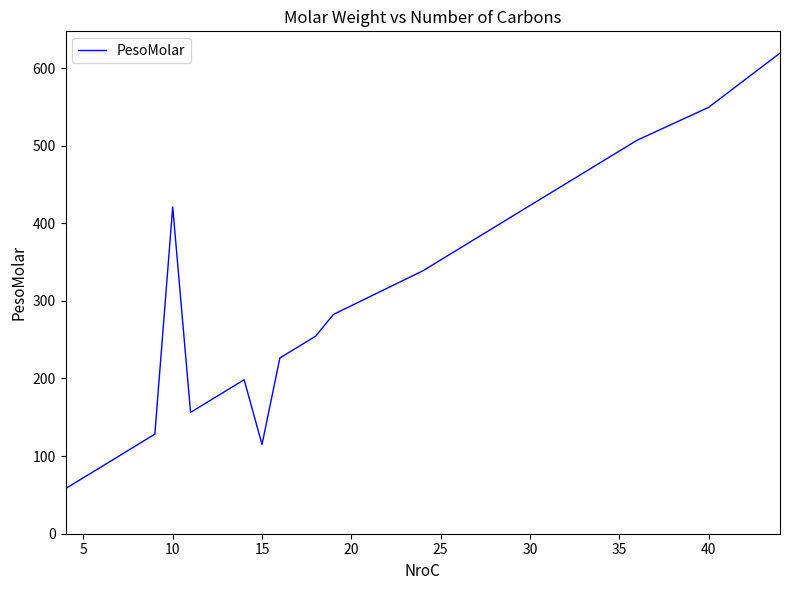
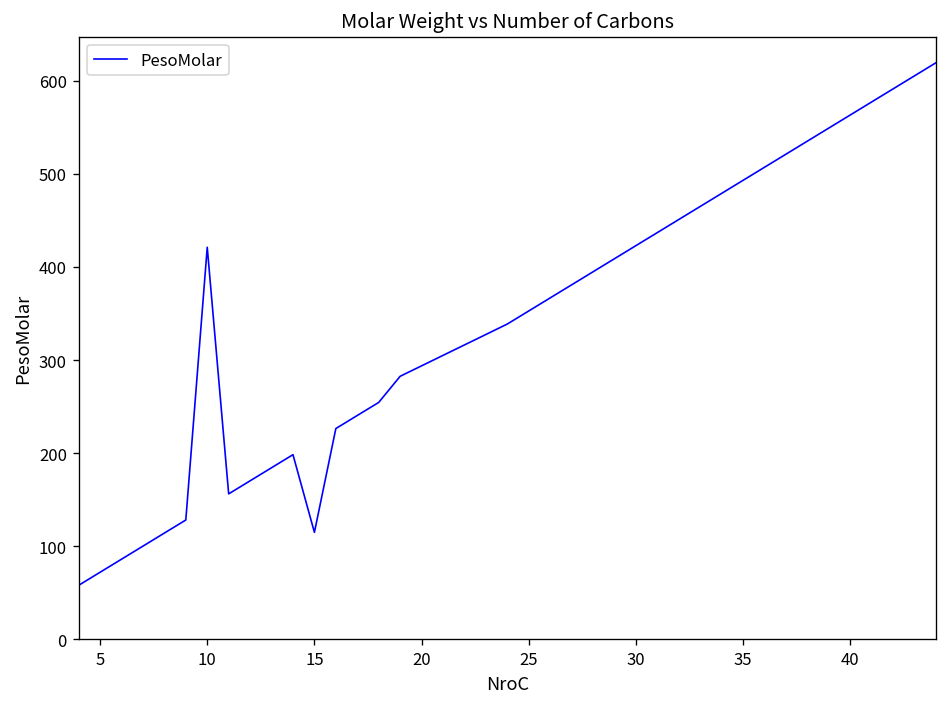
  {
    "5": 70,
    "10": 420,
    "15": 120,
-   "40": 550
+   "40": 560
  }
